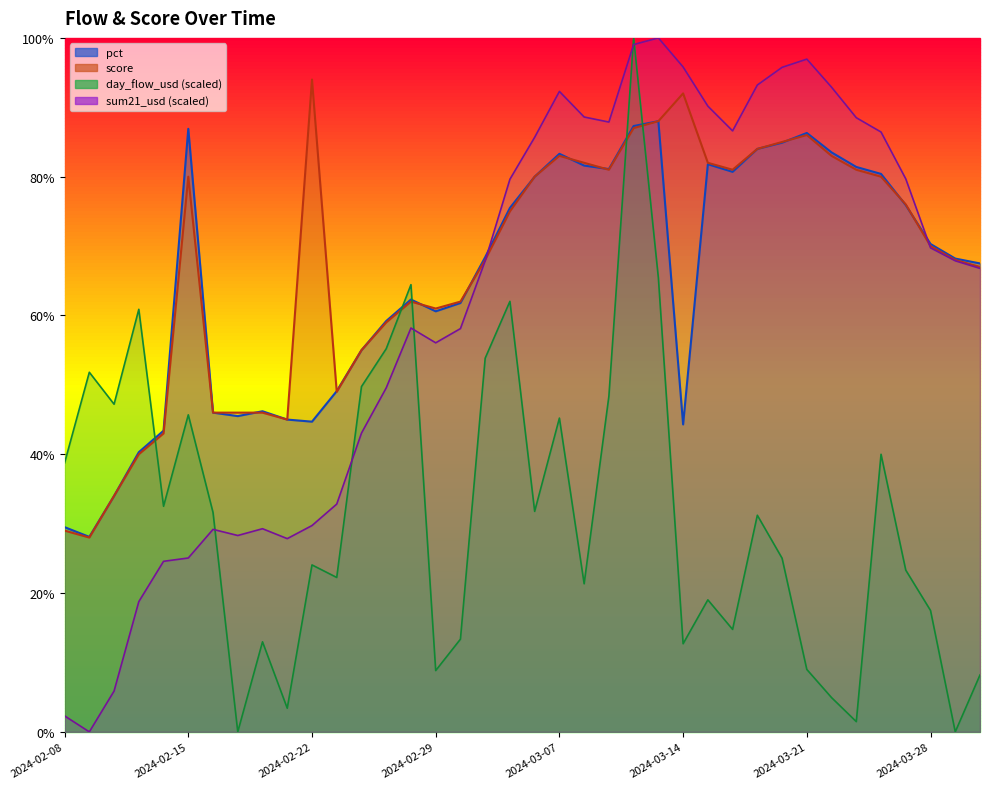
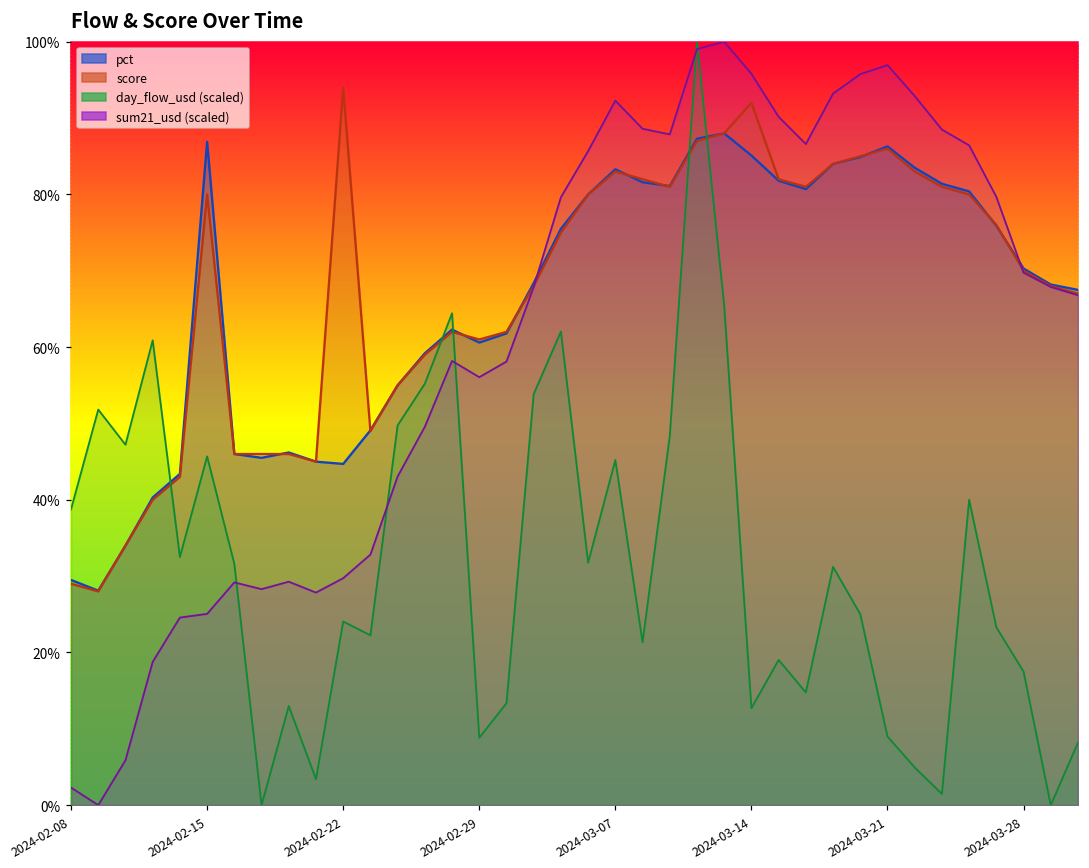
  {
    "pct": {
      "2024-02-08": "30%",
      "2024-02-15": "87%",
      "2024-02-22": "45%",
      "2024-02-29": "61%",
-     "2024-03-14": "44%"
+     "2024-03-14": "85%"
    },
    "score": {
      "2024-02-08": "29%",
      "2024-02-15": "80%",
      "2024-02-22": "94%",
      "2024-02-29": "61%",
      "2024-03-14": "92%"
    }
  }
